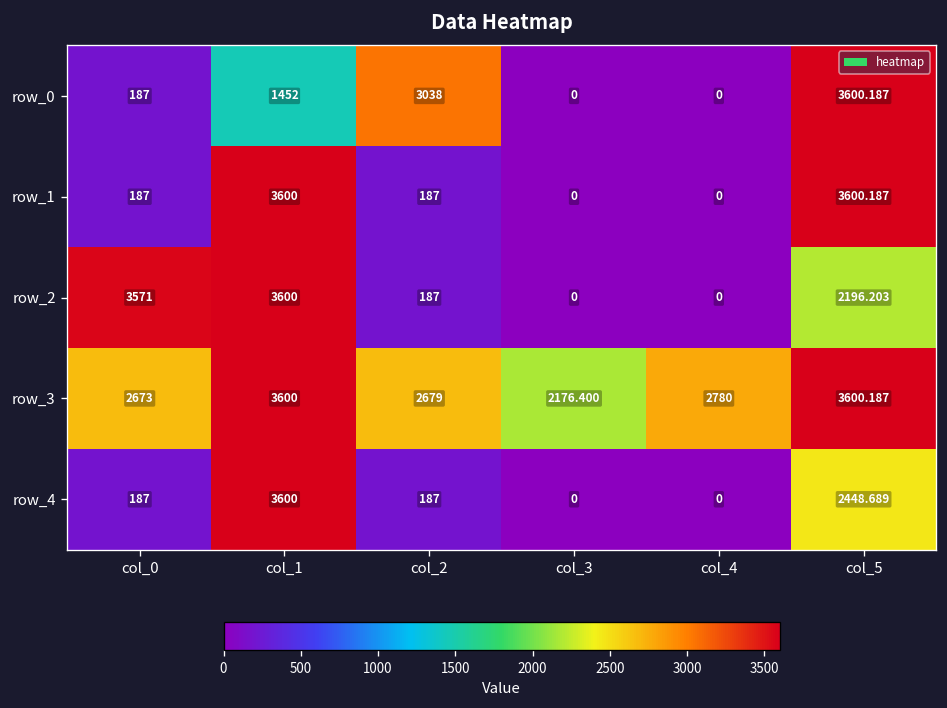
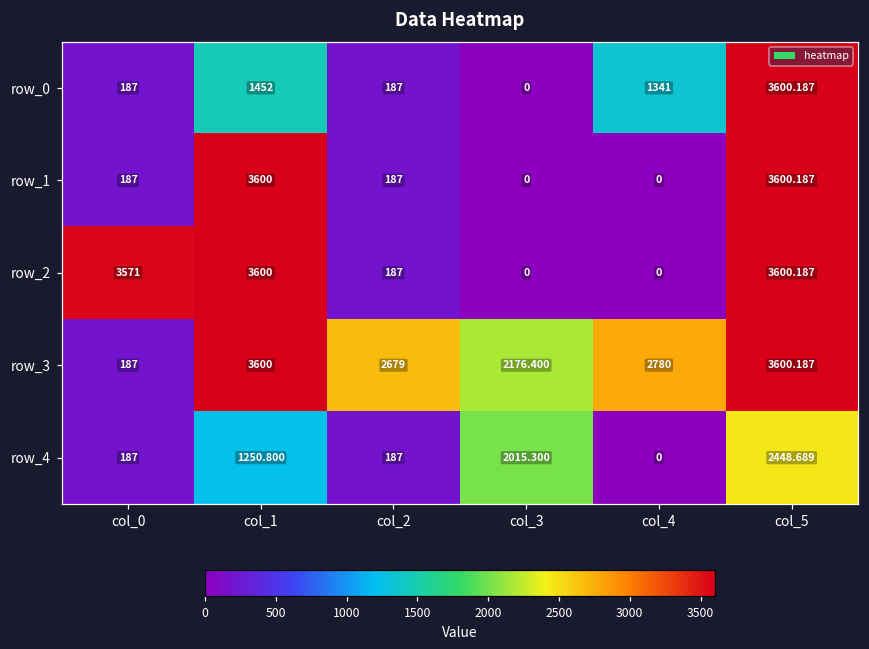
  {
    "row_0": {
-     "col_2": 3038,
-     "col_4": 0
+     "col_2": 187,
+     "col_4": 1341
    },
    "row_2": {
-     "col_5": 2196.203
+     "col_5": 3600.187
    },
    "row_3": {
-     "col_0": 2673
+     "col_0": 187
    },
    "row_4": {
-     "col_1": 3600,
-     "col_3": 0
+     "col_1": 1250.800,
+     "col_3": 2015.300
    }
  }
